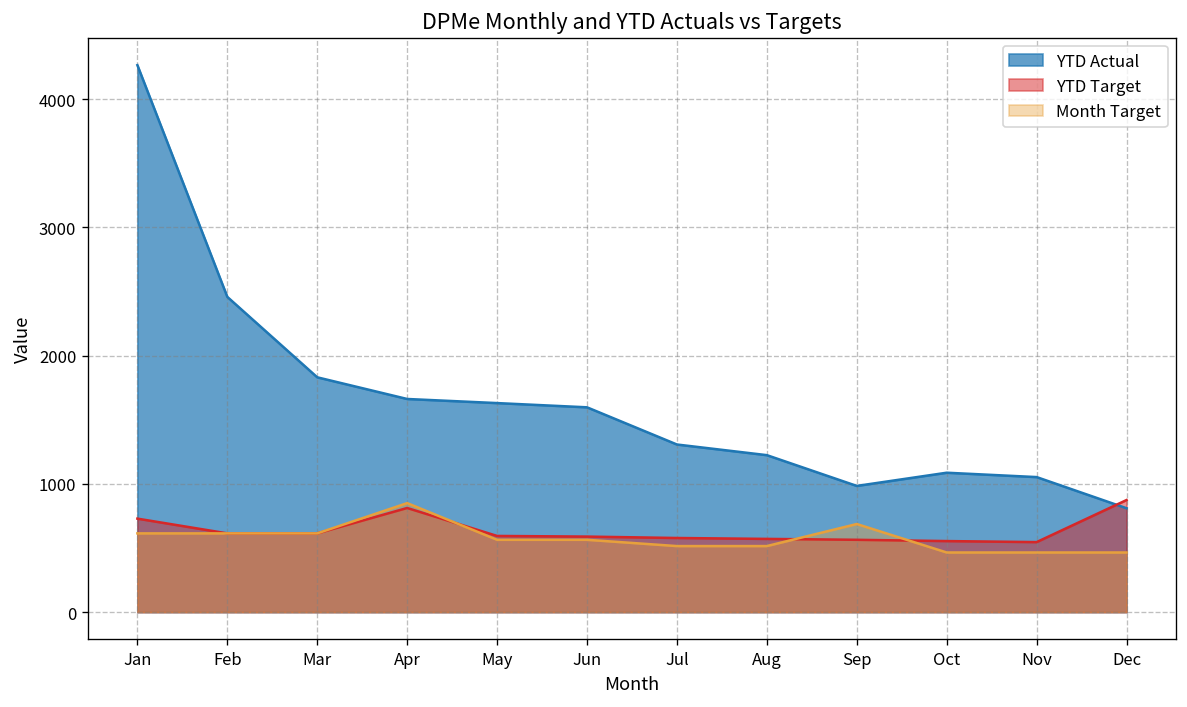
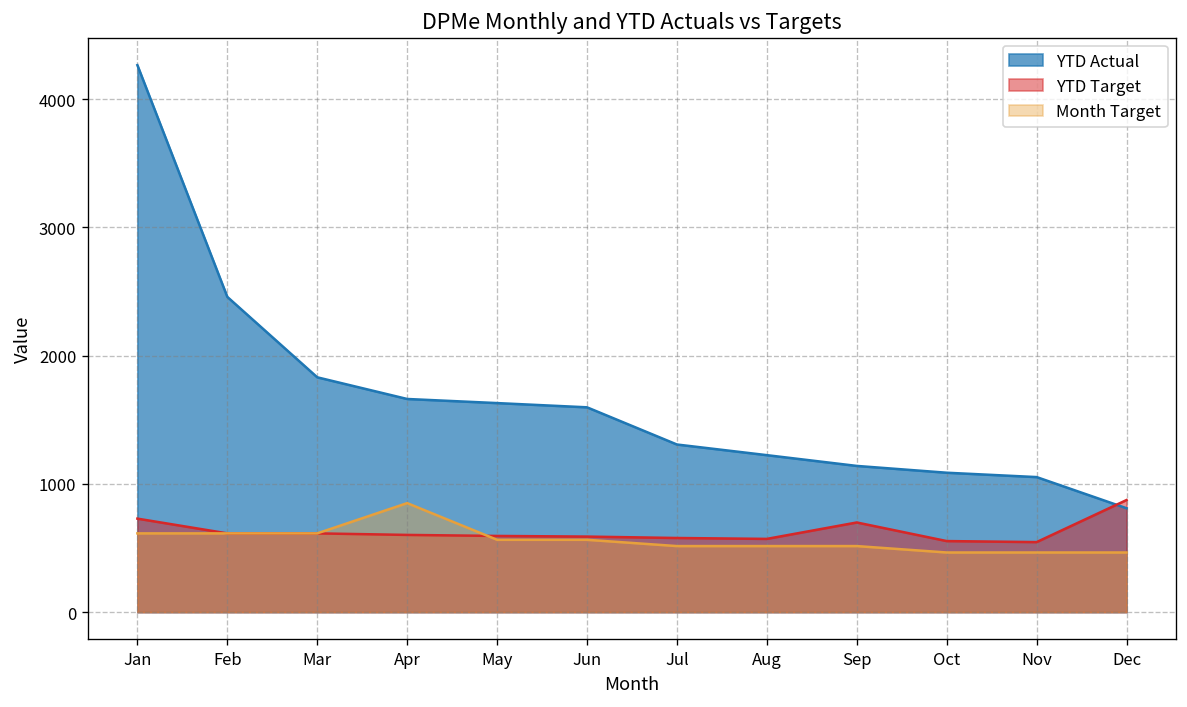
  {
    "YTD Actual": {
      "Jan": 4270,
      "Feb": 2460,
      "Mar": 1830,
      "Apr": 1660,
      "May": 1630,
      "Jun": 1600,
      "Jul": 1310,
      "Aug": 1220,
-     "Sep": 980,
+     "Sep": 1140,
      "Oct": 1090,
      "Nov": 1050,
      "Dec": 810
    },
    "YTD Target": {
      "Jan": 730,
-     "Apr": 810,
+     "Apr": 600,
      "May": 590,
      "Jun": 590,
      "Jul": 580,
      "Aug": 570,
-     "Sep": 560,
+     "Sep": 700,
      "Oct": 550,
      "Nov": 550,
      "Dec": 870
    },
    "Month Target": {
      "Jan": 610,
      "Apr": 850,
      "May": 560,
      "Jun": 560,
      "Jul": 520,
      "Aug": 520,
-     "Sep": 690,
+     "Sep": 520,
      "Oct": 470,
      "Nov": 470,
      "Dec": 470
    }
  }
